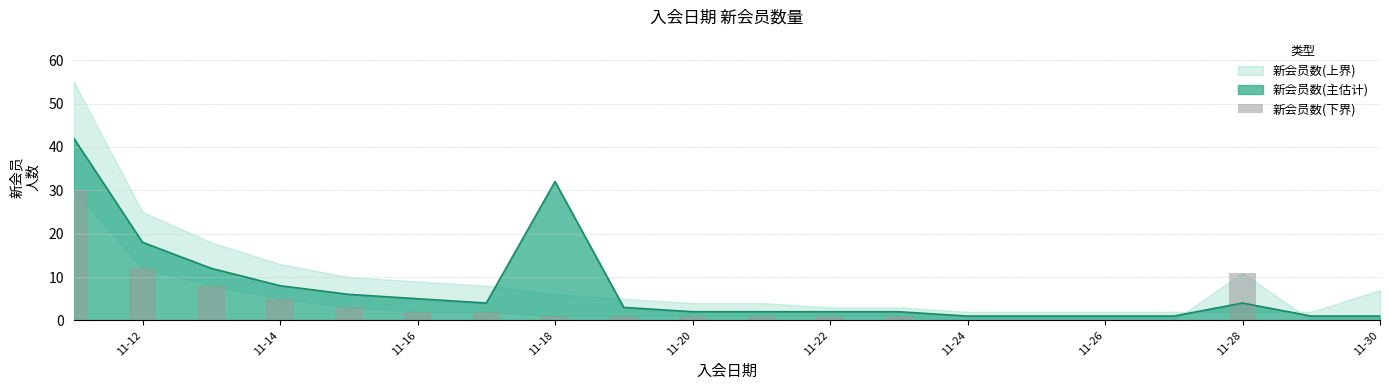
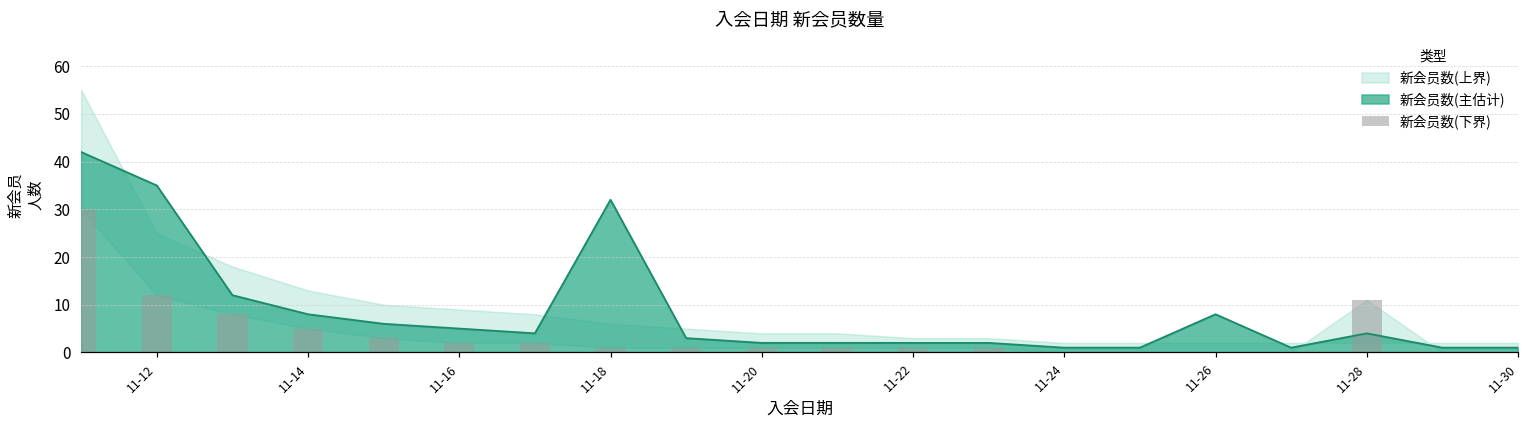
  {
    "新会员数(下界)": {
      "11-12": 12,
      "11-14": 5,
      "11-16": 2,
      "11-18": 1,
      "11-20": 1,
      "11-22": 1,
      "11-24": 0,
      "11-26": 0,
      "11-28": 11,
      "11-30": 0
    },
    "新会员数(上界)": {
-     "11-30": 7
+     "11-30": 2
    },
    "新会员数(主估计)": {
-     "11-12": 18,
+     "11-12": 35,
      "11-14": 8,
      "11-16": 5,
      "11-18": 32,
      "11-20": 2,
      "11-22": 2,
      "11-24": 1,
-     "11-26": 1,
+     "11-26": 8,
      "11-28": 4,
      "11-30": 1
    }
  }
